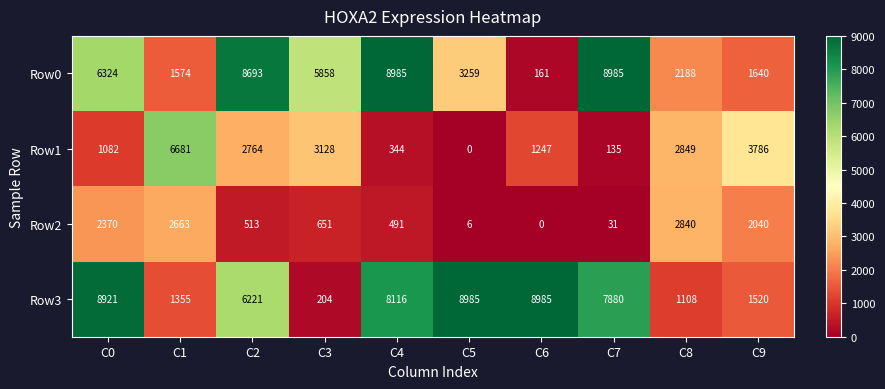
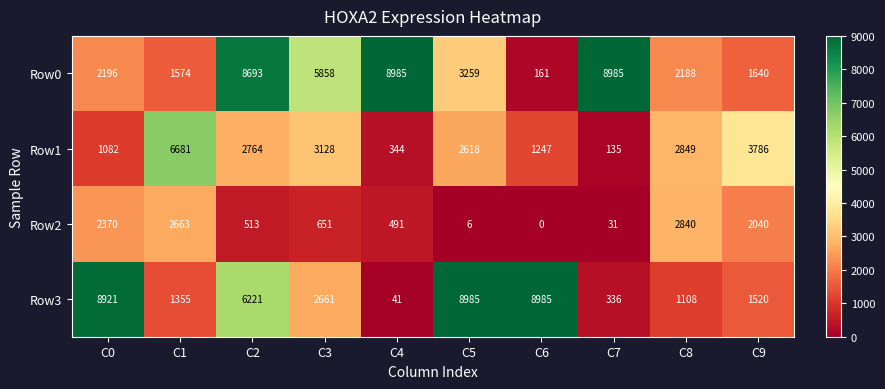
  {
    "Row0": {
-     "C0": 6324,
+     "C0": 2196,
      "C1": 1574,
      "C2": 8693,
      "C3": 5858,
      "C4": 8985,
      "C5": 3259,
      "C6": 161,
      "C7": 8985,
      "C8": 2188,
      "C9": 1640
    },
    "Row1": {
      "C0": 1082,
      "C1": 6681,
      "C2": 2764,
      "C3": 3128,
      "C4": 344,
-     "C5": 0,
+     "C5": 2618,
      "C6": 1247,
      "C7": 135,
      "C8": 2849,
      "C9": 3786
    },
    "Row2": {
      "C0": 2370,
      "C1": 2663,
      "C2": 513,
      "C3": 651,
      "C4": 491,
      "C5": 6,
      "C6": 0,
      "C7": 31,
      "C8": 2840,
      "C9": 2040
    },
    "Row3": {
      "C0": 8921,
      "C1": 1355,
      "C2": 6221,
-     "C3": 204,
-     "C4": 8116,
+     "C3": 2661,
+     "C4": 41,
      "C5": 8985,
      "C6": 8985,
-     "C7": 7880,
+     "C7": 336,
      "C8": 1108,
      "C9": 1520
    }
  }
